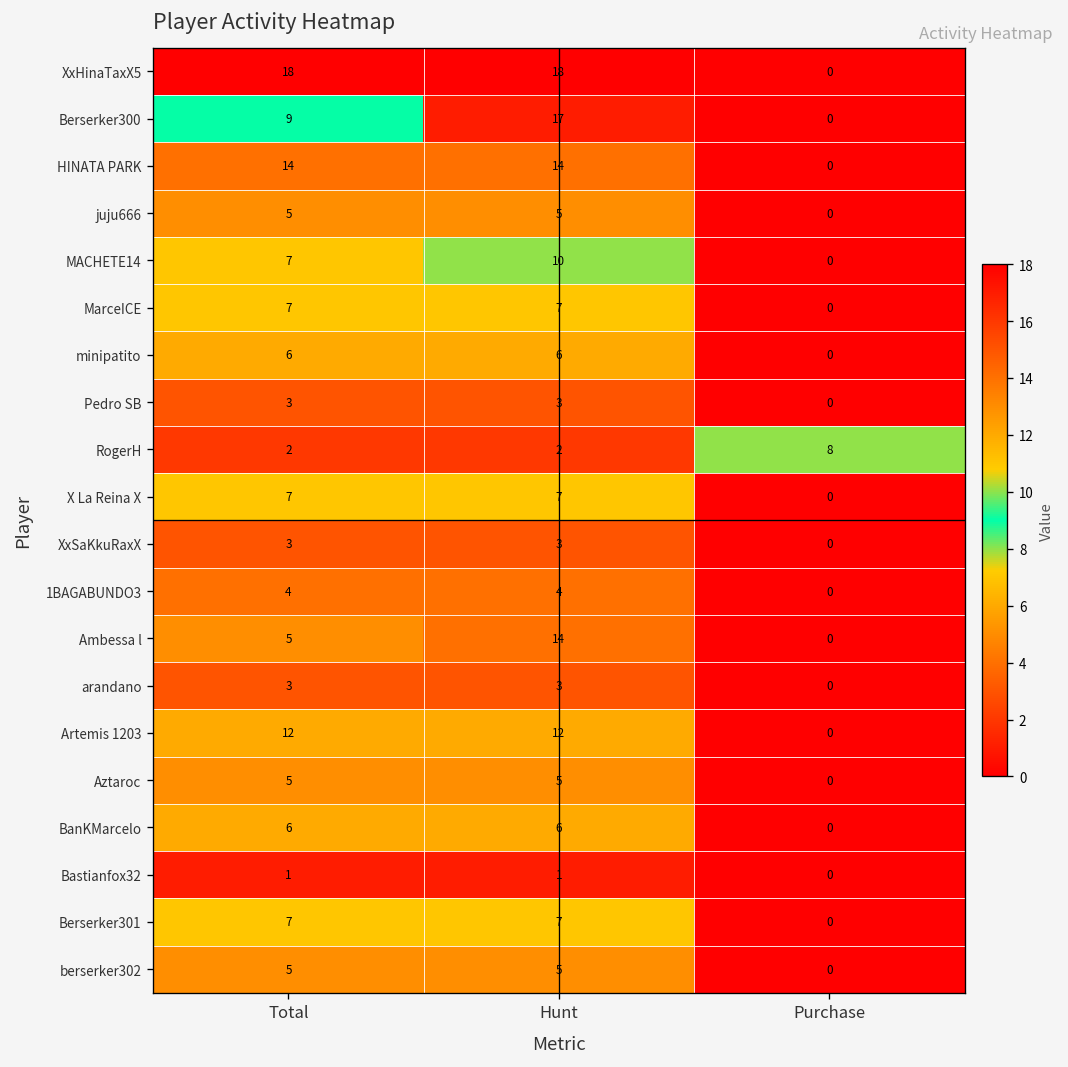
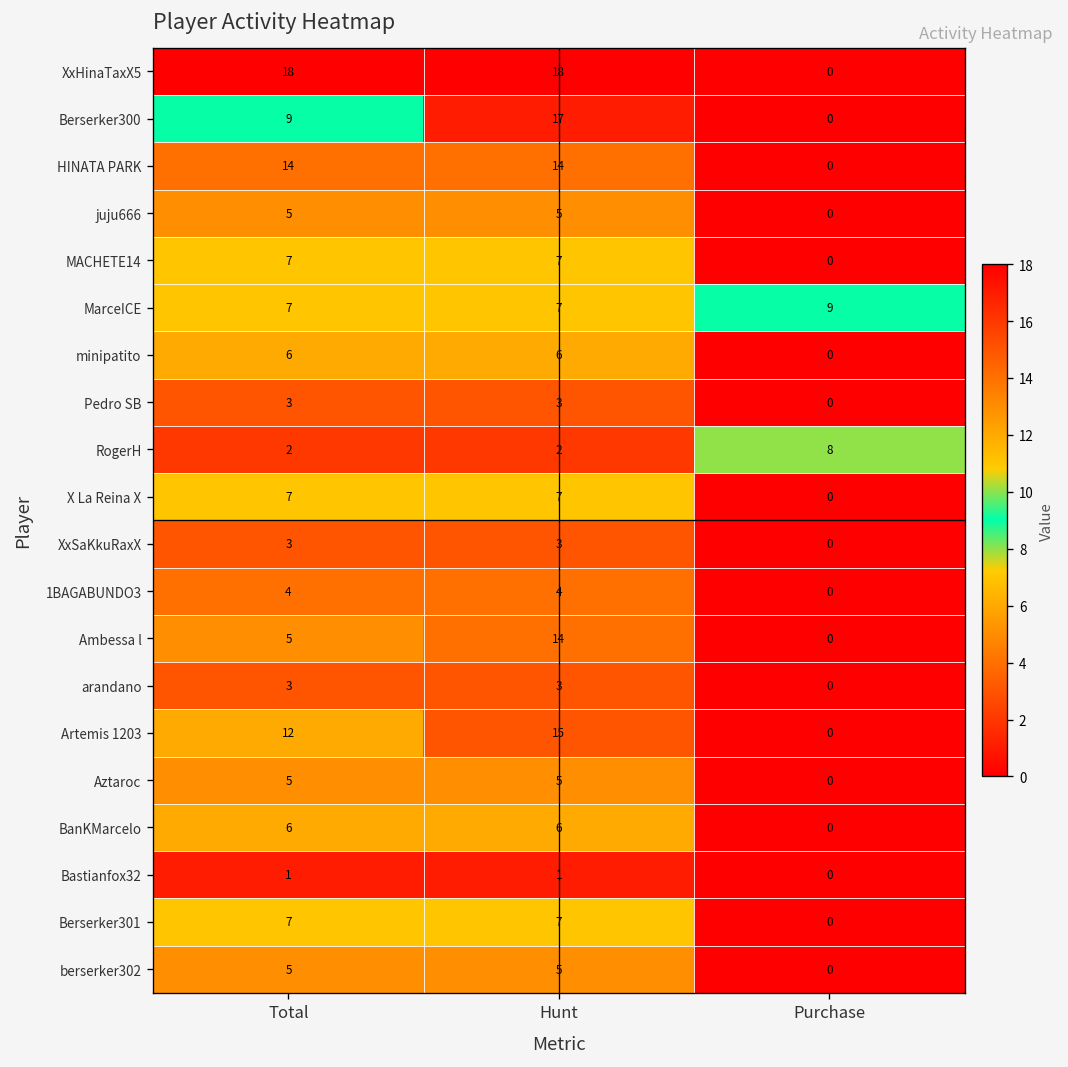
  {
    "XxHinaTaxX5": {
      "Total": 18,
      "Hunt": 18,
      "Purchase": 0
    },
    "Berserker300": {
      "Total": 9,
      "Hunt": 17,
      "Purchase": 0
    },
    "HINATA PARK": {
      "Total": 14,
      "Hunt": 14,
      "Purchase": 0
    },
    "juju666": {
      "Total": 5,
      "Hunt": 5,
      "Purchase": 0
    },
    "MACHETE14": {
      "Total": 7,
-     "Hunt": 10,
+     "Hunt": 7,
      "Purchase": 0
    },
    "MarceICE": {
      "Total": 7,
      "Hunt": 7,
-     "Purchase": 0
+     "Purchase": 9
    },
    "minipatito": {
      "Total": 6,
      "Hunt": 6,
      "Purchase": 0
    },
    "Pedro SB": {
      "Total": 3,
      "Hunt": 3,
      "Purchase": 0
    },
    "RogerH": {
      "Total": 2,
      "Hunt": 2,
      "Purchase": 8
    },
    "X La Reina X": {
      "Total": 7,
      "Hunt": 7,
      "Purchase": 0
    },
    "XxSaKkuRaxX": {
      "Total": 3,
      "Hunt": 3,
      "Purchase": 0
    },
    "1BAGABUNDO3": {
      "Total": 4,
      "Hunt": 4,
      "Purchase": 0
    },
    "Ambessa l": {
      "Total": 5,
      "Hunt": 14,
      "Purchase": 0
    },
    "arandano": {
      "Total": 3,
      "Hunt": 3,
      "Purchase": 0
    },
    "Artemis 1203": {
      "Total": 12,
-     "Hunt": 12,
+     "Hunt": 15,
      "Purchase": 0
    },
    "Aztaroc": {
      "Total": 5,
      "Hunt": 5,
      "Purchase": 0
    },
    "BanKMarcelo": {
      "Total": 6,
      "Hunt": 6,
      "Purchase": 0
    },
    "Bastianfox32": {
      "Total": 1,
      "Hunt": 1,
      "Purchase": 0
    },
    "Berserker301": {
      "Total": 7,
      "Hunt": 7,
      "Purchase": 0
    },
    "berserker302": {
      "Total": 5,
      "Hunt": 5,
      "Purchase": 0
    }
  }
